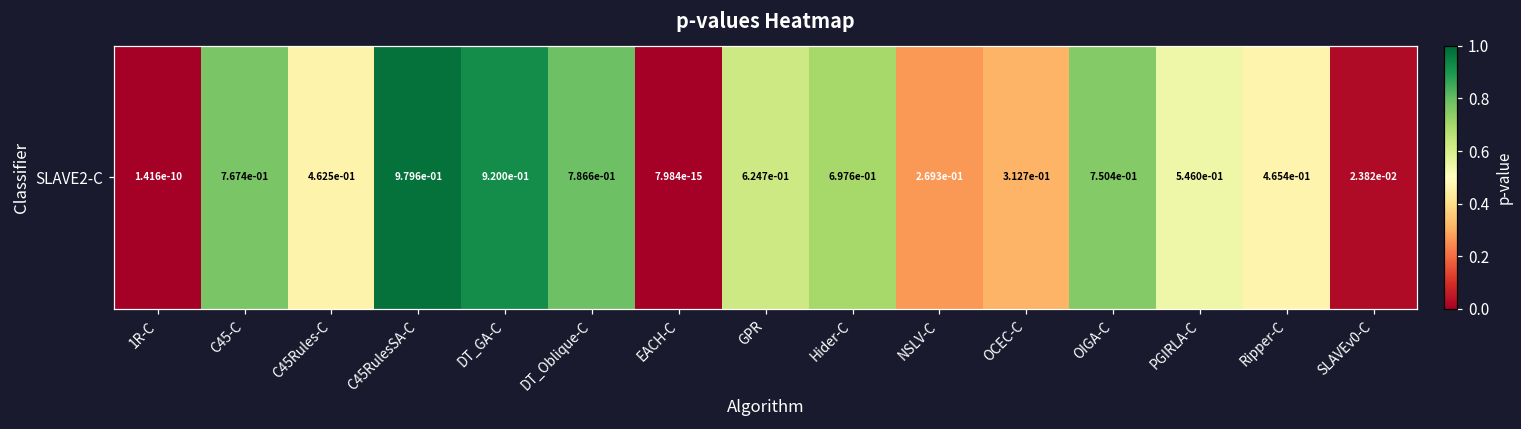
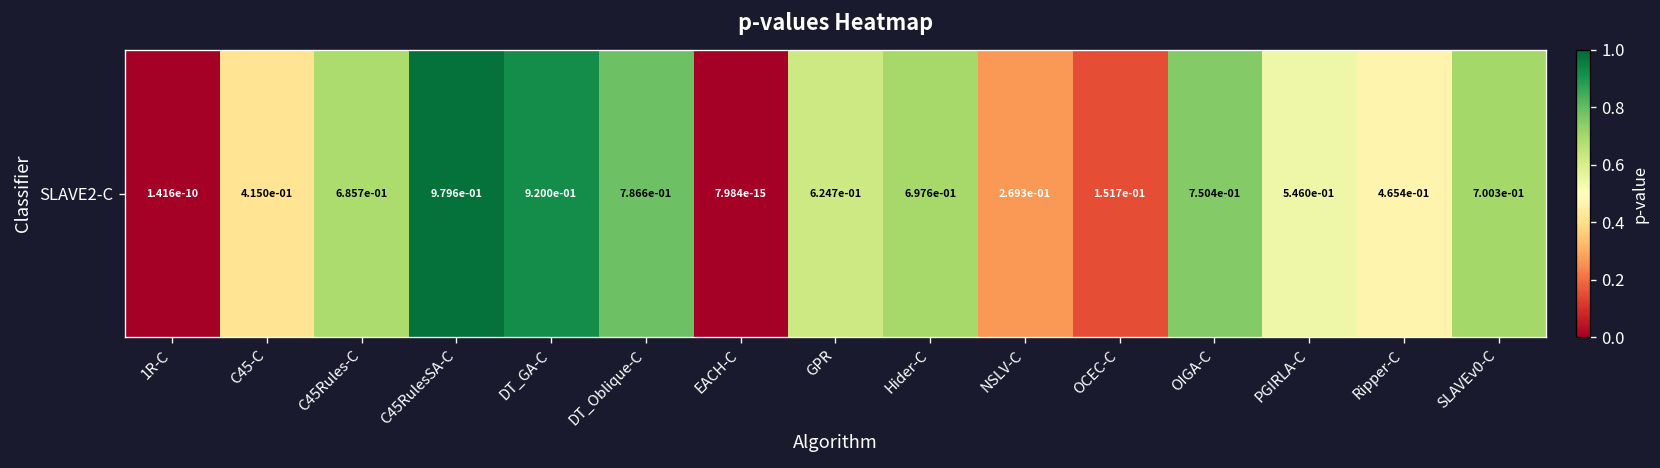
  {
    "SLAVE2-C": {
      "1R-C": "1.416e-10",
-     "C45-C": "7.674e-01",
-     "C45Rules-C": "4.625e-01",
+     "C45-C": "4.150e-01",
+     "C45Rules-C": "6.857e-01",
      "C45RulesSA-C": "9.796e-01",
      "DT_GA-C": "9.200e-01",
      "DT_Oblique-C": "7.866e-01",
      "EACH-C": "7.984e-15",
      "GPR": "6.247e-01",
      "Hider-C": "6.976e-01",
      "NSLV-C": "2.693e-01",
-     "OCEC-C": "3.127e-01",
+     "OCEC-C": "1.517e-01",
      "OIGA-C": "7.504e-01",
      "PGIRLA-C": "5.460e-01",
      "Ripper-C": "4.654e-01",
-     "SLAVEv0-C": "2.382e-02"
+     "SLAVEv0-C": "7.003e-01"
    }
  }
